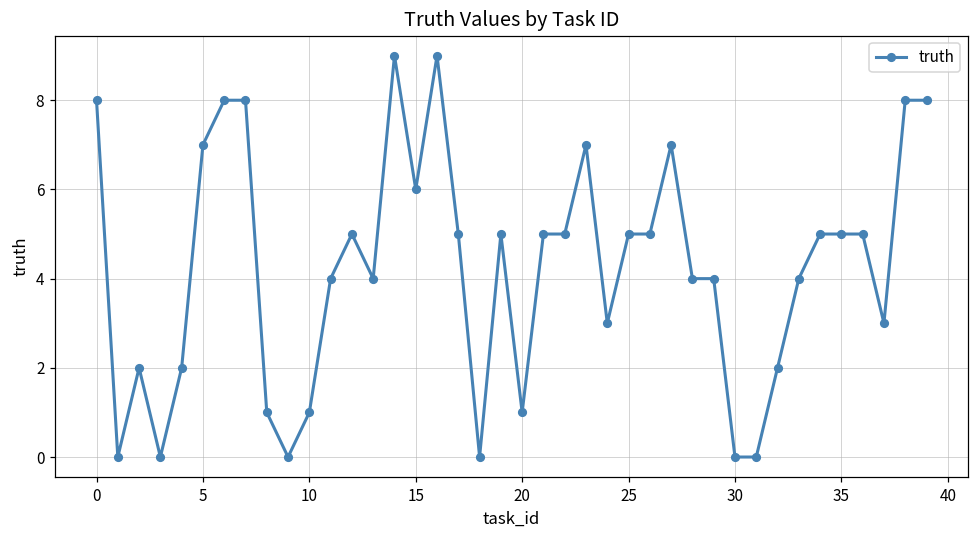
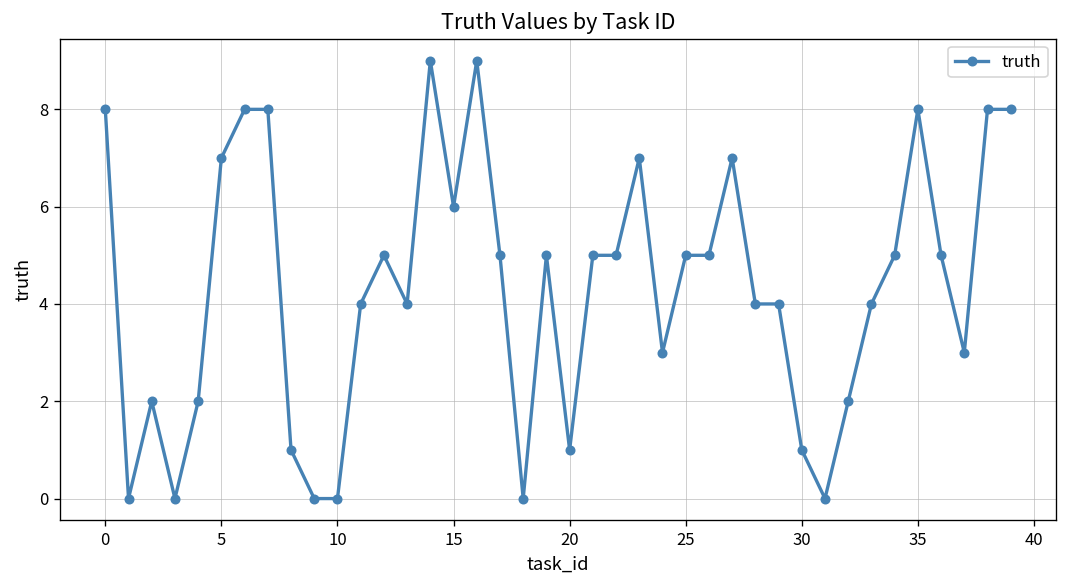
  {
    "0": 8,
    "5": 7,
-   "10": 1,
+   "10": 0,
    "15": 6,
    "20": 1,
    "25": 5,
-   "30": 0,
-   "35": 5
+   "30": 1,
+   "35": 8
  }
